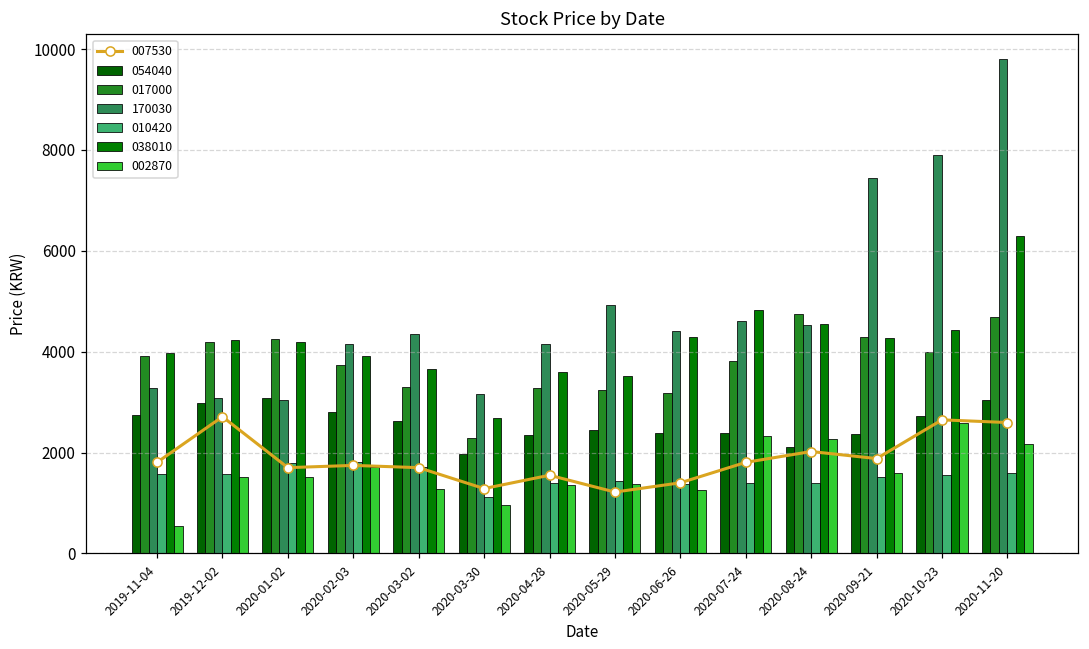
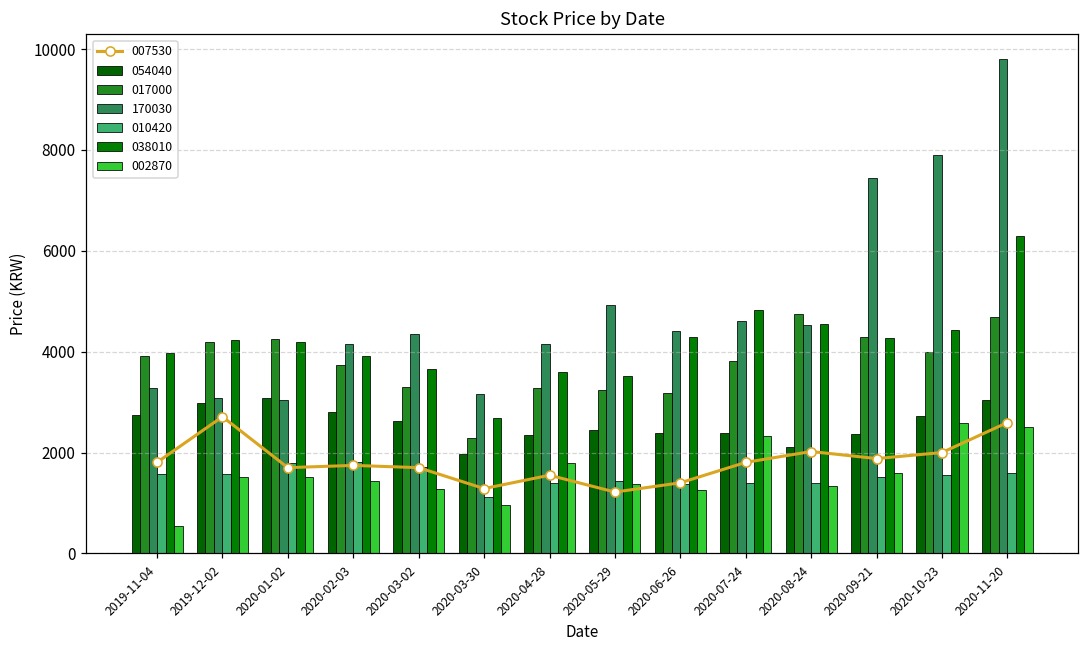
  {
    "007530": {
      "2019-11-04": 1800,
      "2019-12-02": 2700,
      "2020-01-02": 1700,
      "2020-02-03": 1700,
      "2020-03-02": 1700,
      "2020-03-30": 1300,
      "2020-04-28": 1600,
      "2020-05-29": 1200,
      "2020-06-26": 1400,
      "2020-07-24": 1800,
      "2020-08-24": 2000,
      "2020-09-21": 1900,
-     "2020-10-23": 2600,
+     "2020-10-23": 2000,
      "2020-11-20": 2600
    },
    "002870": {
      "2019-11-04": 500,
      "2019-12-02": 1500,
      "2020-01-02": 1500,
-     "2020-02-03": 1700,
+     "2020-02-03": 1400,
      "2020-03-02": 1300,
      "2020-03-30": 1000,
-     "2020-04-28": 1400,
+     "2020-04-28": 1800,
      "2020-05-29": 1400,
      "2020-06-26": 1300,
      "2020-07-24": 2300,
-     "2020-08-24": 2300,
+     "2020-08-24": 1300,
      "2020-09-21": 1600,
      "2020-10-23": 2600,
-     "2020-11-20": 2200
+     "2020-11-20": 2500
    }
  }
